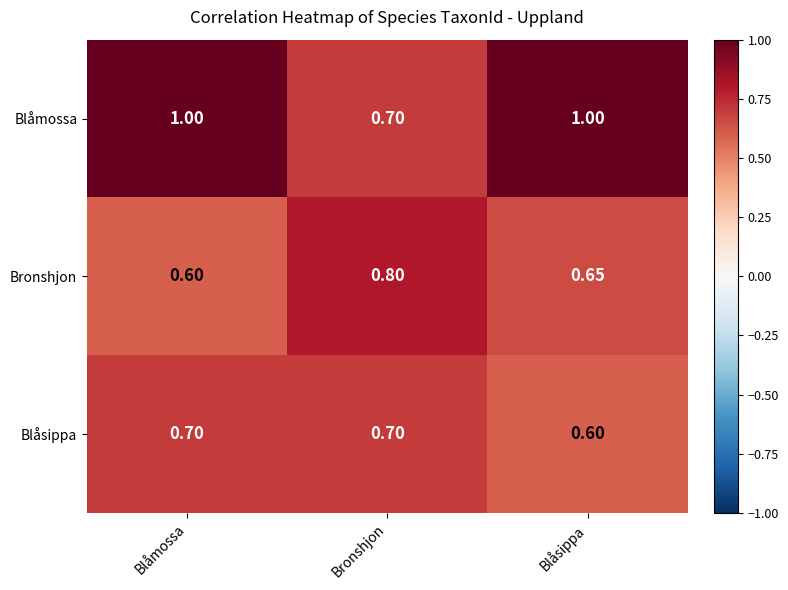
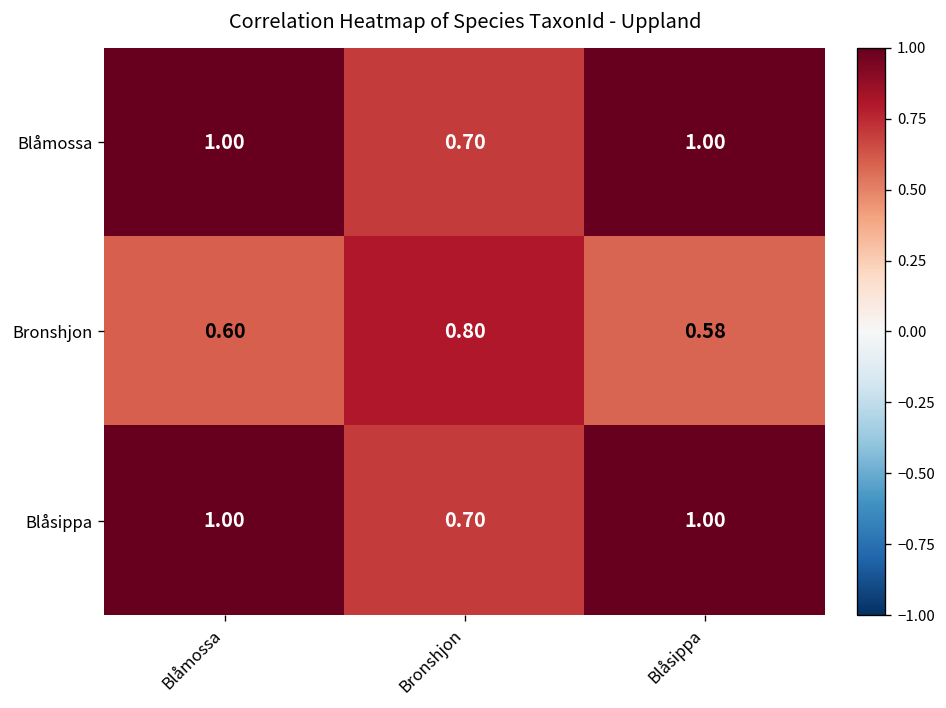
  {
    "Blåmossa": {
      "Blåmossa": 1.00,
      "Bronshjon": 0.70,
      "Blåsippa": 1.00
    },
    "Bronshjon": {
      "Blåmossa": 0.60,
      "Bronshjon": 0.80,
-     "Blåsippa": 0.65
+     "Blåsippa": 0.58
    },
    "Blåsippa": {
-     "Blåmossa": 0.70,
+     "Blåmossa": 1.00,
      "Bronshjon": 0.70,
-     "Blåsippa": 0.60
+     "Blåsippa": 1.00
    }
  }
